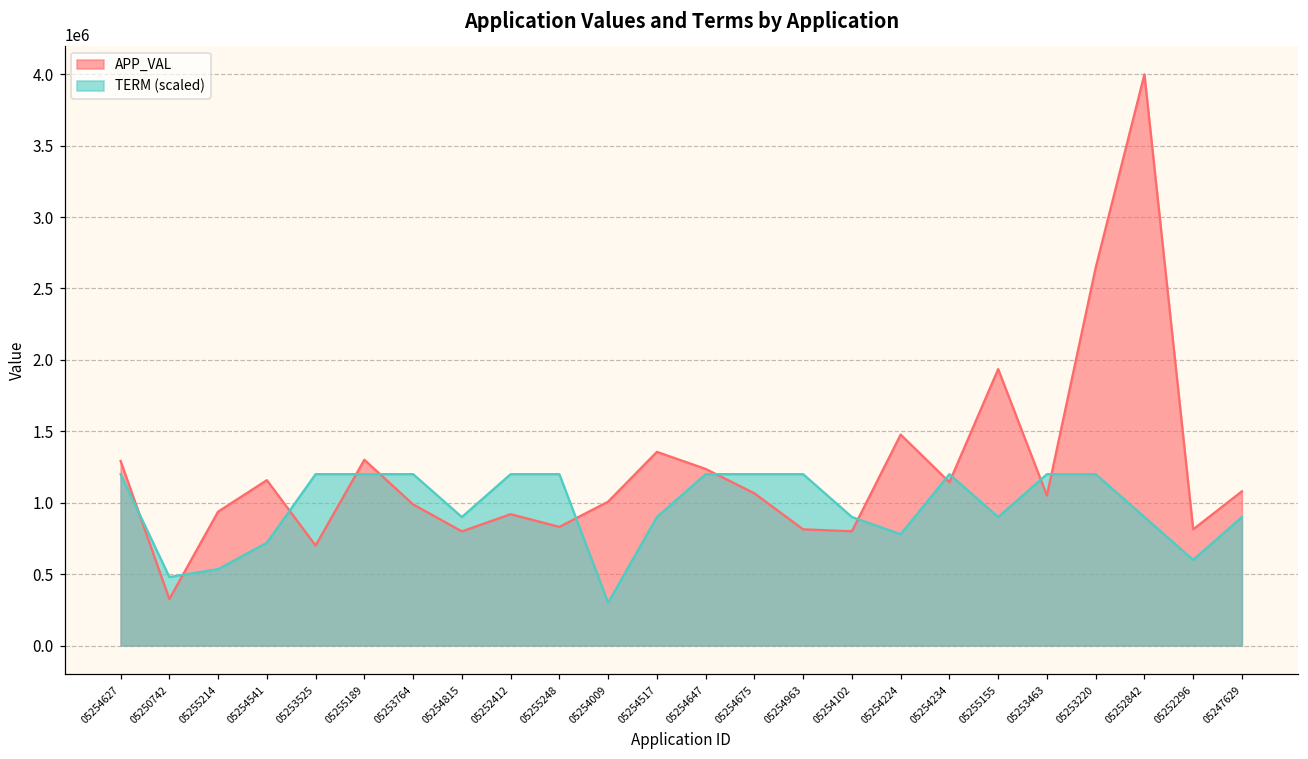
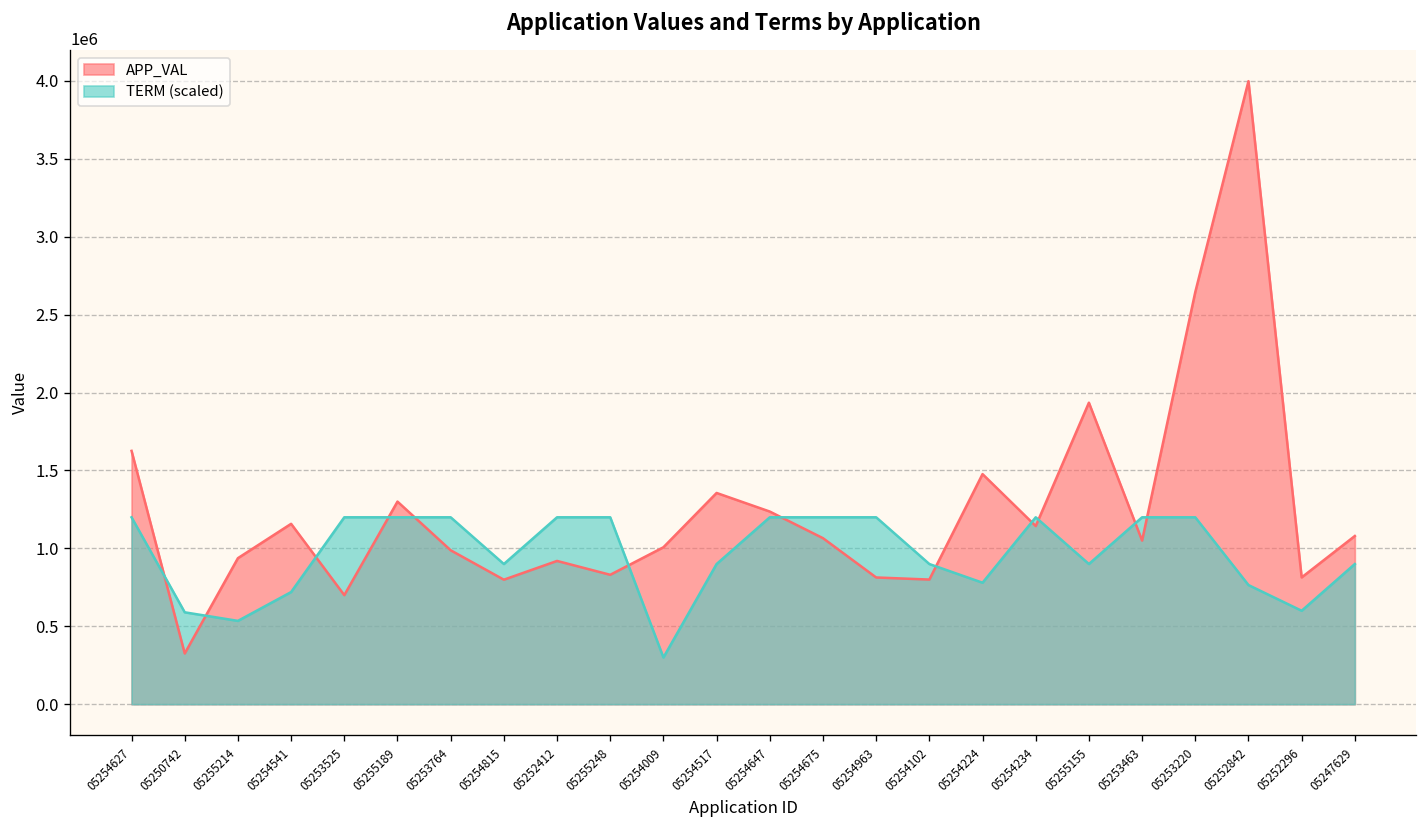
  {
    "APP_VAL": {
-     "05254627": 1290000,
+     "05254627": 1630000,
      "05250742": 330000,
      "05255214": 940000,
      "05254541": 1160000,
      "05253525": 700000,
      "05255189": 1300000,
      "05253764": 990000,
      "05254815": 800000,
      "05252412": 920000,
      "05255248": 830000,
      "05254009": 1010000,
      "05254517": 1360000,
      "05254647": 1240000,
      "05254675": 1070000,
      "05254963": 810000,
      "05254102": 800000,
      "05254224": 1480000,
      "05254234": 1140000,
      "05255155": 1940000,
      "05253463": 1050000,
      "05253220": 2650000,
      "05252842": 4000000,
      "05252296": 810000,
      "05247629": 1080000
    },
    "TERM (scaled)": {
      "05254627": 1200000,
-     "05250742": 480000,
+     "05250742": 590000,
      "05255214": 530000,
      "05254541": 720000,
      "05253525": 1200000,
      "05255189": 1200000,
      "05253764": 1200000,
      "05254815": 900000,
      "05252412": 1200000,
      "05255248": 1200000,
      "05254009": 300000,
      "05254517": 900000,
      "05254647": 1200000,
      "05254675": 1200000,
      "05254963": 1200000,
      "05254102": 900000,
      "05254224": 780000,
      "05254234": 1200000,
      "05255155": 900000,
      "05253463": 1200000,
      "05253220": 1200000,
-     "05252842": 900000,
+     "05252842": 760000,
      "05252296": 600000,
      "05247629": 900000
    }
  }
